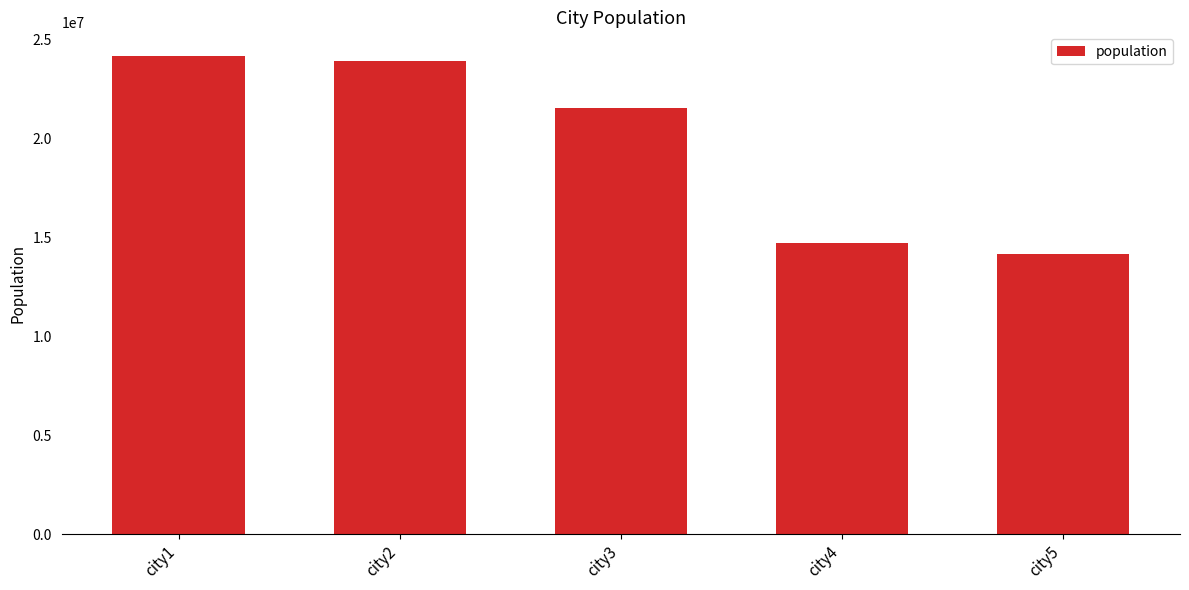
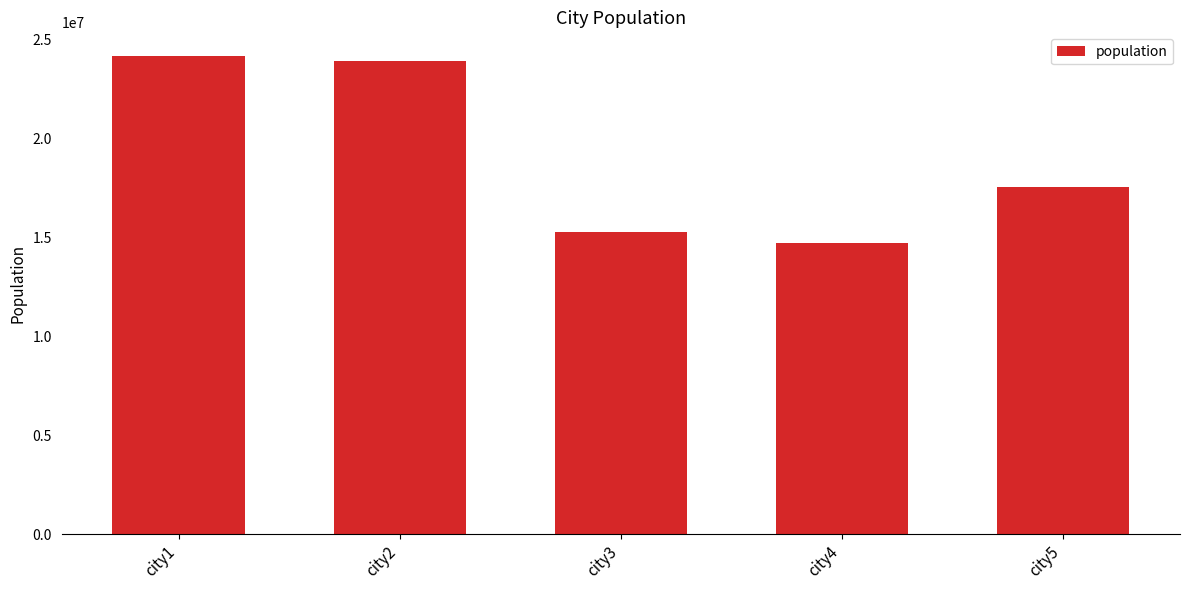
  {
    "city1": 24200000,
    "city2": 23900000,
-   "city3": 21500000,
+   "city3": 15300000,
    "city4": 14700000,
-   "city5": 14200000
+   "city5": 17500000
  }
